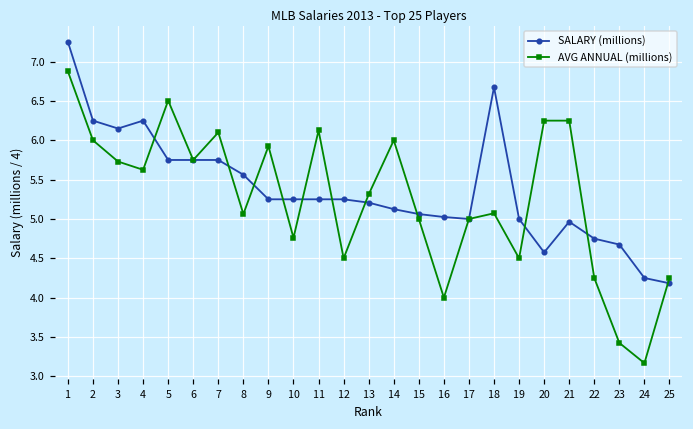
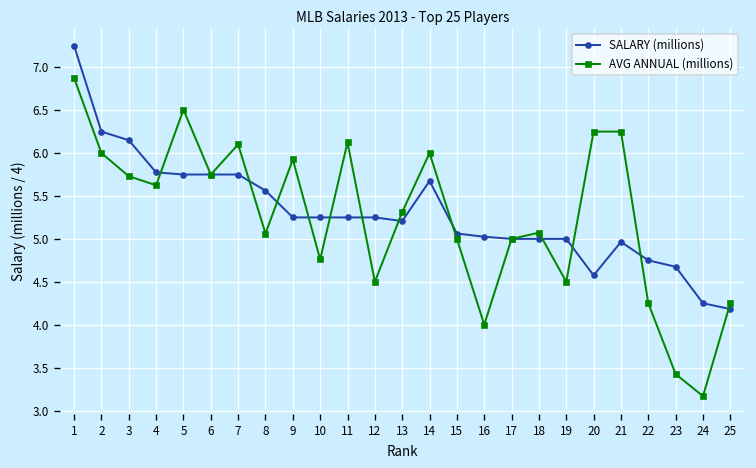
  {
    "SALARY (millions)": {
      "1": 7.3,
      "2": 6.3,
      "3": 6.2,
-     "4": 6.3,
+     "4": 5.8,
      "5": 5.8,
      "7": 5.8,
      "8": 5.6,
      "9": 5.3,
      "10": 5.3,
      "11": 5.3,
      "12": 5.3,
      "13": 5.2,
-     "14": 5.1,
+     "14": 5.7,
      "15": 5.1,
      "16": 5.0,
-     "18": 6.7,
+     "18": 5.0,
      "19": 5.0,
      "20": 4.6,
      "21": 5.0,
      "22": 4.8,
      "23": 4.7,
      "24": 4.3,
      "25": 4.2
    },
    "AVG ANNUAL (millions)": {
      "1": 6.9,
      "2": 6.0,
      "3": 5.7,
      "4": 5.6,
      "5": 6.5,
      "7": 6.1,
      "8": 5.1,
      "9": 5.9,
      "10": 4.8,
      "11": 6.1,
      "12": 4.5,
      "13": 5.3,
      "14": 6.0,
      "15": 5.0,
      "16": 4.0,
      "18": 5.1,
      "19": 4.5,
      "20": 6.3,
      "21": 6.3,
      "22": 4.3,
      "23": 3.4,
      "24": 3.2,
      "25": 4.3
    }
  }
